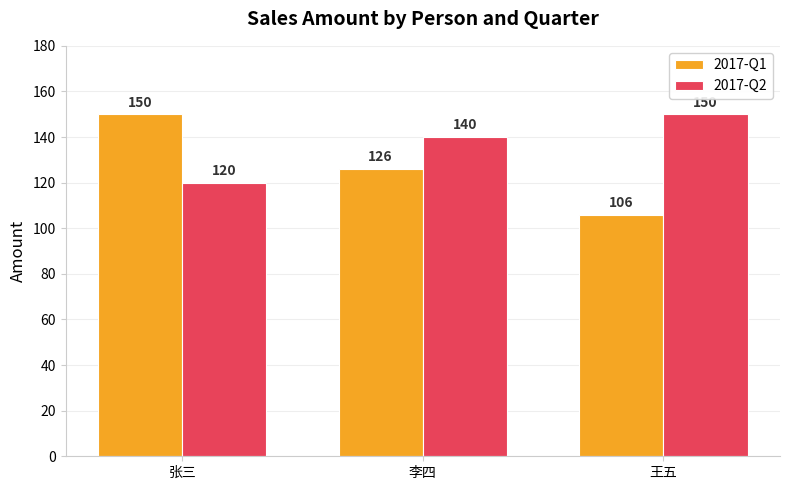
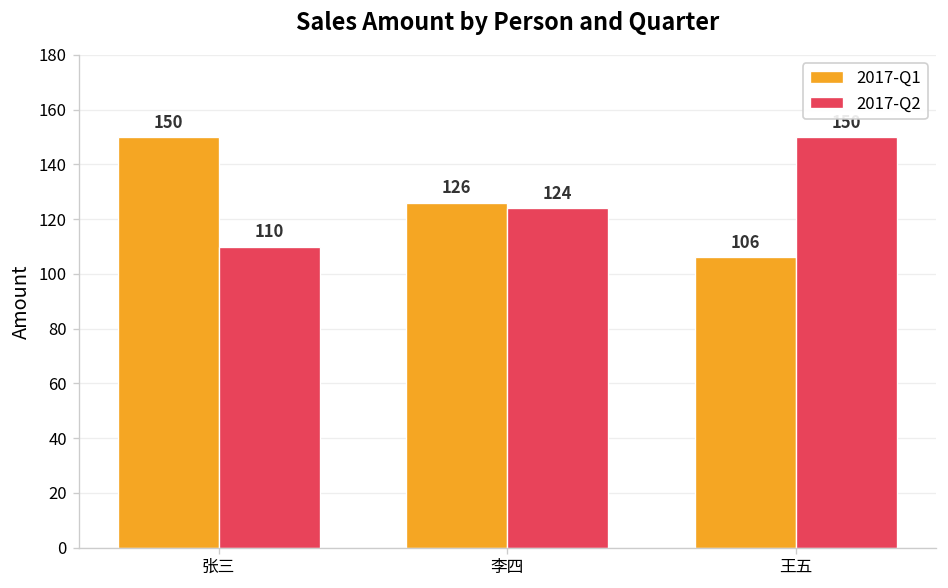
  {
    "2017-Q1": {
      "张三": 150,
      "李四": 126,
      "王五": 106
    },
    "2017-Q2": {
-     "张三": 120,
-     "李四": 140
+     "张三": 110,
+     "李四": 124
    }
  }
